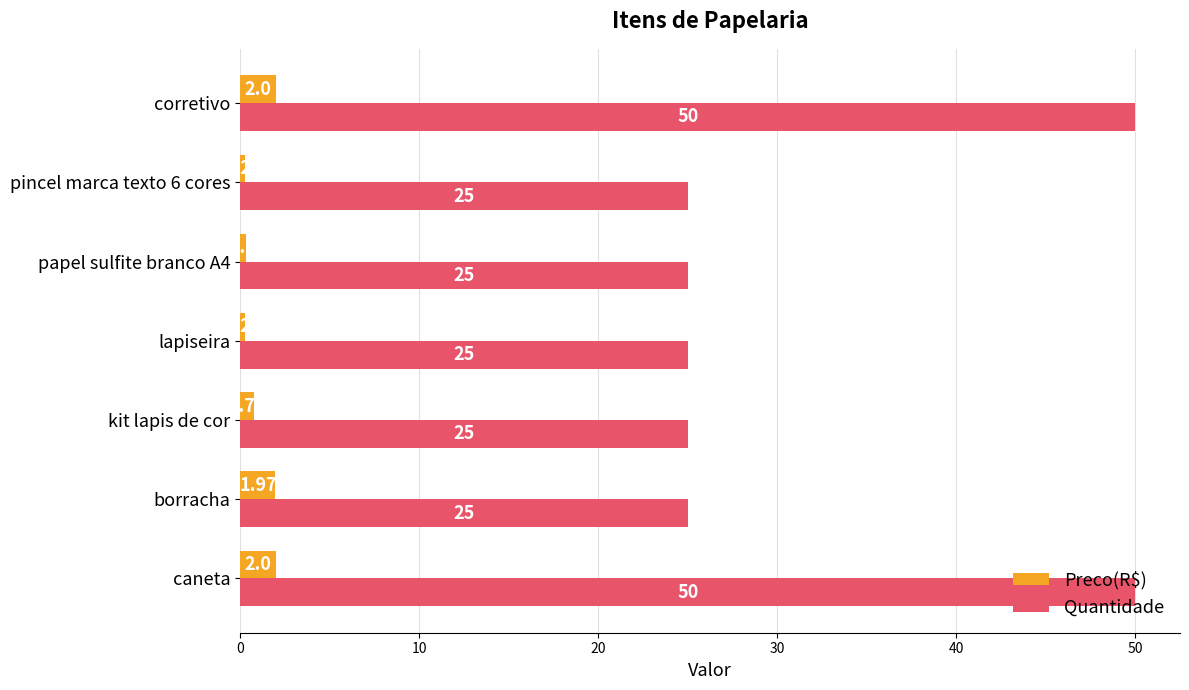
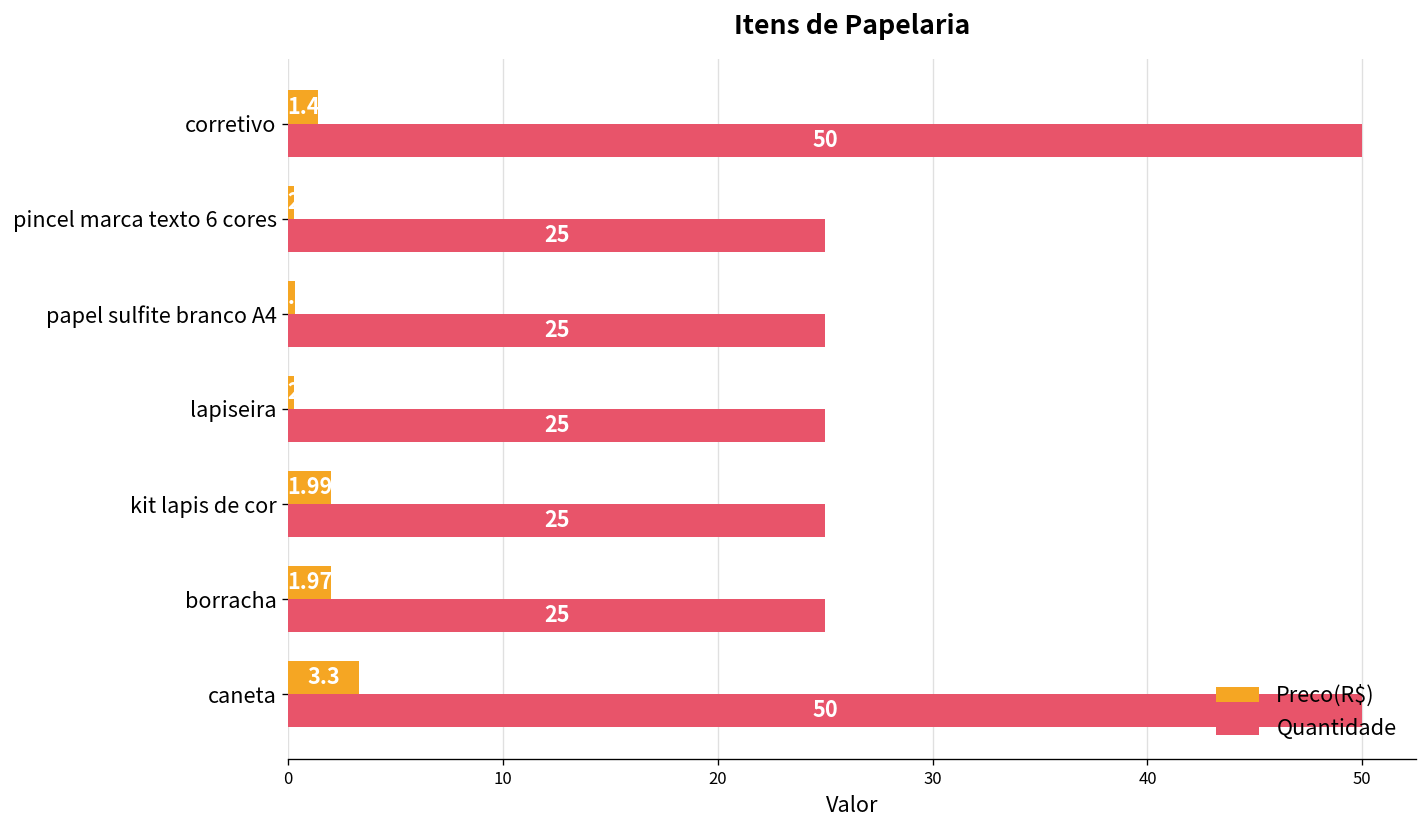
  {
    "Preco(R$)": {
-     "corretivo": 2.0,
-     "kit lapis de cor": 0.8,
+     "corretivo": 1.4,
+     "kit lapis de cor": 2.0,
      "borracha": 1.97,
-     "caneta": 2.0
+     "caneta": 3.3
    },
    "Quantidade": {
      "corretivo": 50,
      "pincel marca texto 6 cores": 25,
      "papel sulfite branco A4": 25,
      "lapiseira": 25,
      "kit lapis de cor": 25,
      "borracha": 25,
      "caneta": 50
    }
  }
